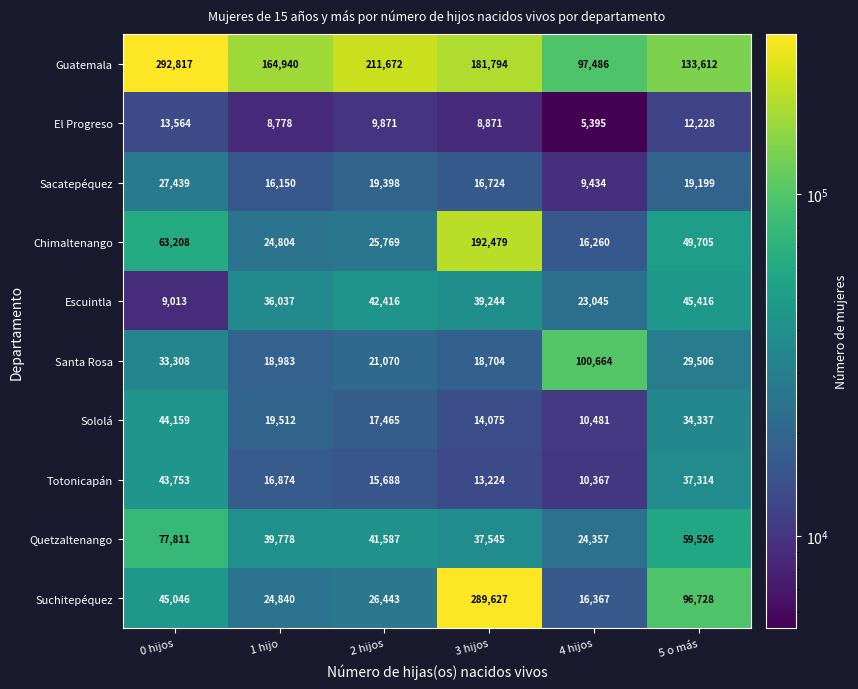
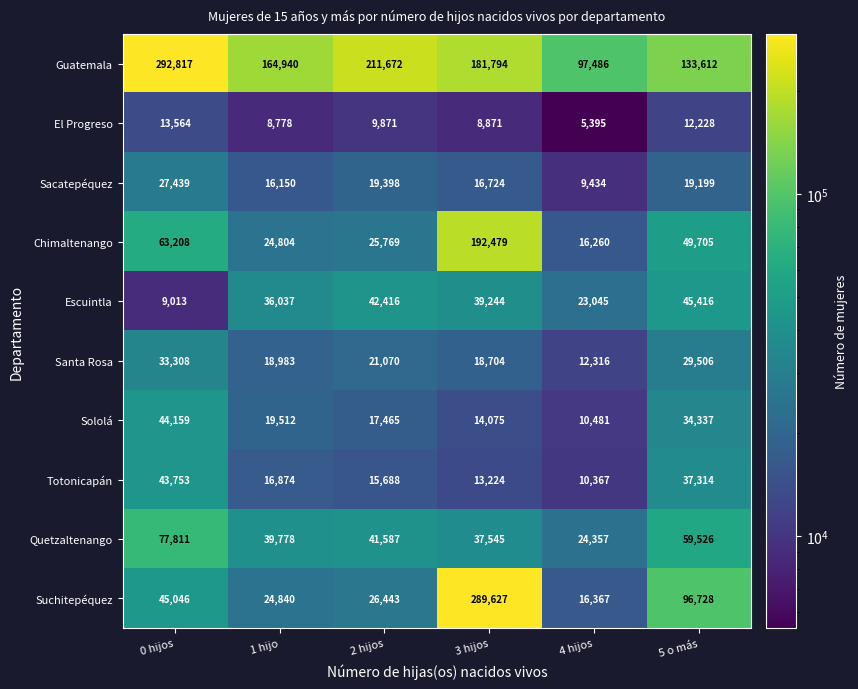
  {
    "Guatemala": {
      "0 hijos": "292,817",
      "1 hijo": "164,940",
      "2 hijos": "211,672",
      "3 hijos": "181,794",
      "4 hijos": "97,486",
      "5 o más": "133,612"
    },
    "El Progreso": {
      "0 hijos": "13,564",
      "1 hijo": "8,778",
      "2 hijos": "9,871",
      "3 hijos": "8,871",
      "4 hijos": "5,395",
      "5 o más": "12,228"
    },
    "Sacatepéquez": {
      "0 hijos": "27,439",
      "1 hijo": "16,150",
      "2 hijos": "19,398",
      "3 hijos": "16,724",
      "4 hijos": "9,434",
      "5 o más": "19,199"
    },
    "Chimaltenango": {
      "0 hijos": "63,208",
      "1 hijo": "24,804",
      "2 hijos": "25,769",
      "3 hijos": "192,479",
      "4 hijos": "16,260",
      "5 o más": "49,705"
    },
    "Escuintla": {
      "0 hijos": "9,013",
      "1 hijo": "36,037",
      "2 hijos": "42,416",
      "3 hijos": "39,244",
      "4 hijos": "23,045",
      "5 o más": "45,416"
    },
    "Santa Rosa": {
      "0 hijos": "33,308",
      "1 hijo": "18,983",
      "2 hijos": "21,070",
      "3 hijos": "18,704",
-     "4 hijos": "100,664",
+     "4 hijos": "12,316",
      "5 o más": "29,506"
    },
    "Sololá": {
      "0 hijos": "44,159",
      "1 hijo": "19,512",
      "2 hijos": "17,465",
      "3 hijos": "14,075",
      "4 hijos": "10,481",
      "5 o más": "34,337"
    },
    "Totonicapán": {
      "0 hijos": "43,753",
      "1 hijo": "16,874",
      "2 hijos": "15,688",
      "3 hijos": "13,224",
      "4 hijos": "10,367",
      "5 o más": "37,314"
    },
    "Quetzaltenango": {
      "0 hijos": "77,811",
      "1 hijo": "39,778",
      "2 hijos": "41,587",
      "3 hijos": "37,545",
      "4 hijos": "24,357",
      "5 o más": "59,526"
    },
    "Suchitepéquez": {
      "0 hijos": "45,046",
      "1 hijo": "24,840",
      "2 hijos": "26,443",
      "3 hijos": "289,627",
      "4 hijos": "16,367",
      "5 o más": "96,728"
    }
  }
